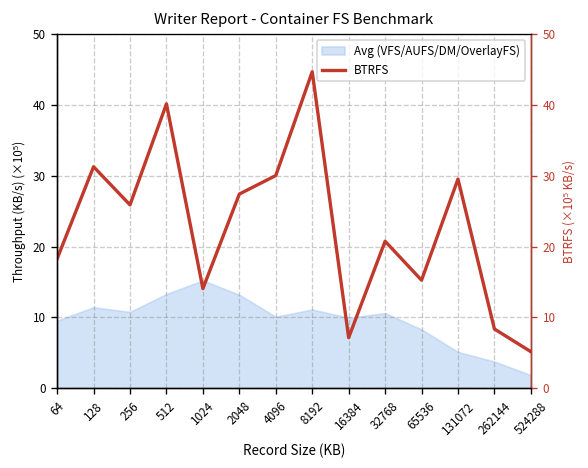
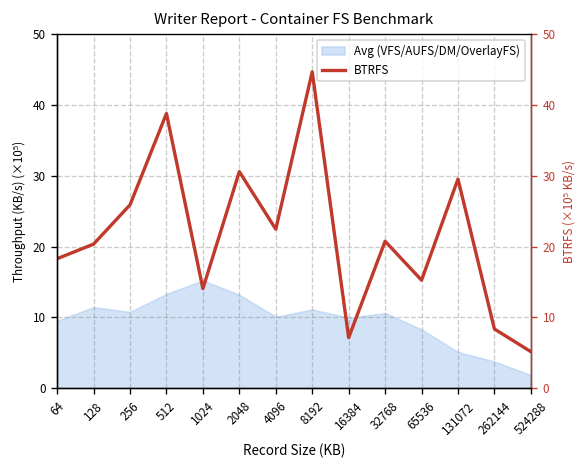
  {
    "BTRFS": {
      "64": 18,
-     "128": 31,
+     "128": 20,
      "256": 26,
-     "512": 40,
+     "512": 39,
      "1024": 14,
-     "2048": 27,
-     "4096": 30,
+     "2048": 31,
+     "4096": 22,
      "8192": 45,
      "16384": 7,
      "32768": 21,
      "65536": 15,
      "131072": 30,
      "262144": 8,
      "524288": 5
    },
    "Avg (VFS/AUFS/DM/OverlayFS)": {
      "64": 10,
      "128": 11,
      "256": 11,
      "512": 13,
      "1024": 15,
      "2048": 13,
      "4096": 10,
      "8192": 11,
      "16384": 10,
      "32768": 11,
      "65536": 8,
      "131072": 5,
      "262144": 4,
      "524288": 2
    }
  }
